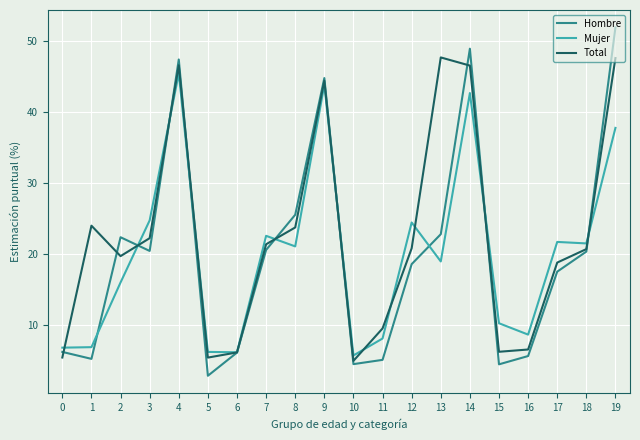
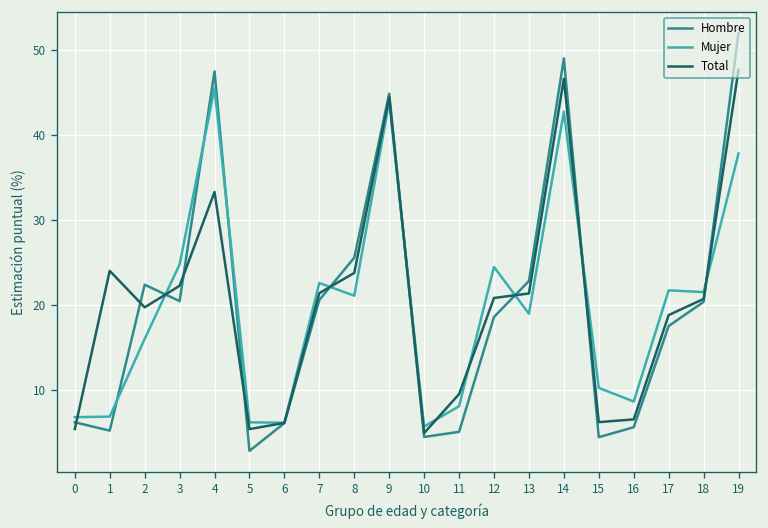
  {
    "Total": {
      "0": 5,
      "1": 24,
      "2": 20,
      "3": 22,
-     "4": 47,
+     "4": 33,
      "5": 5,
      "7": 21,
      "8": 24,
      "9": 44,
      "10": 5,
      "11": 10,
      "12": 21,
-     "13": 48,
+     "13": 21,
      "14": 47,
      "15": 6,
      "16": 7,
      "17": 19
    }
  }
